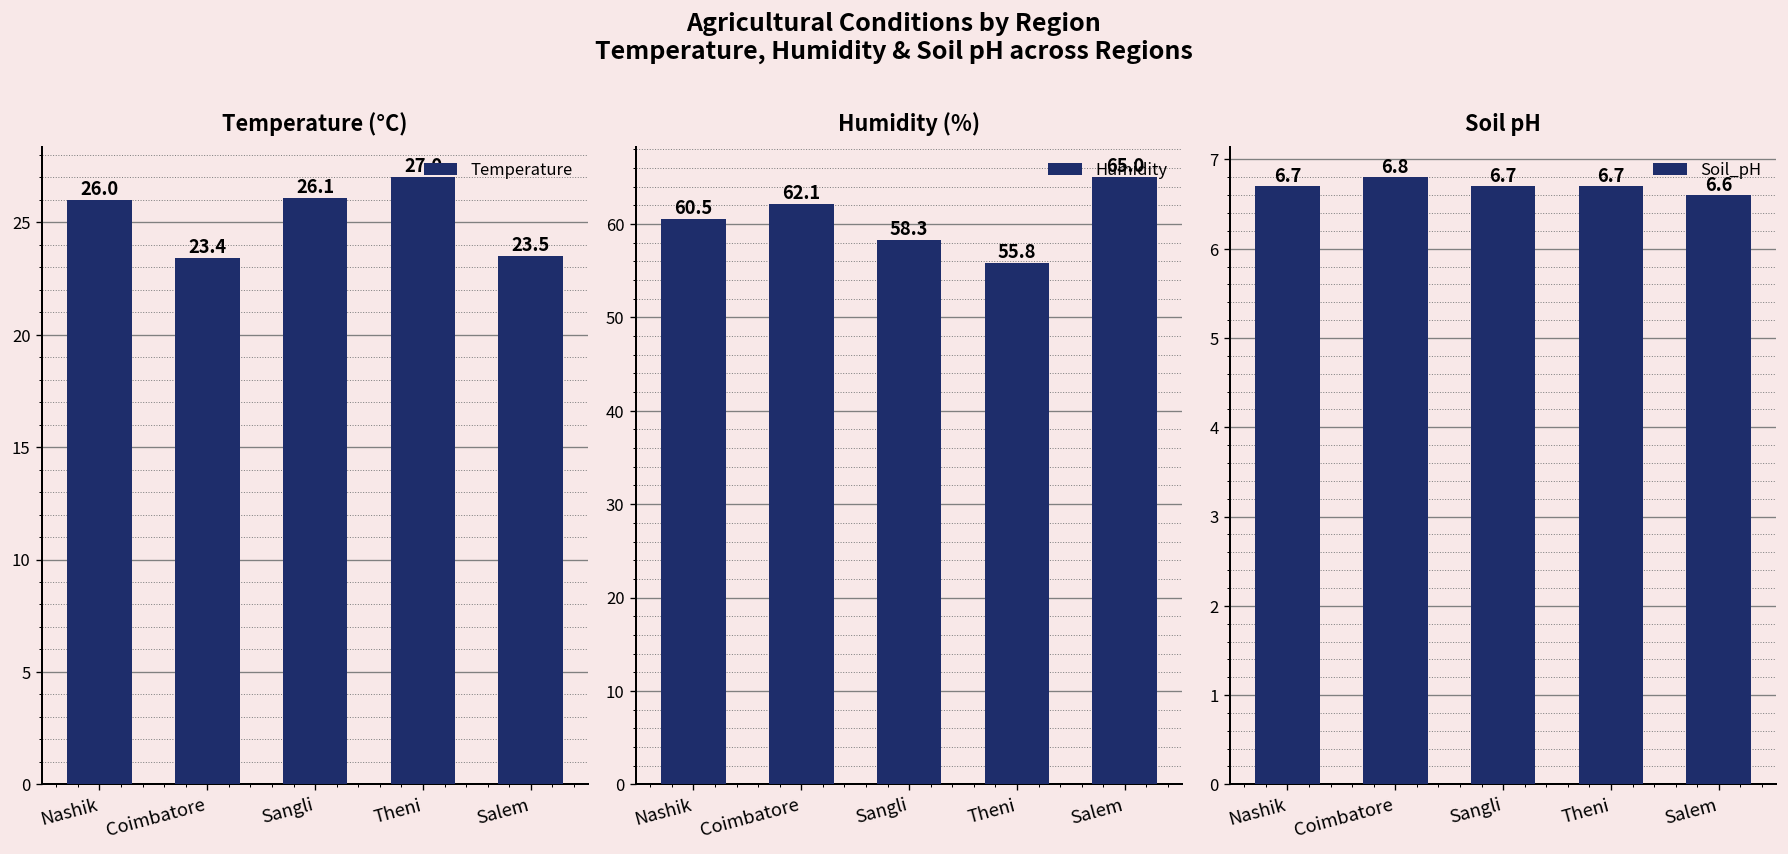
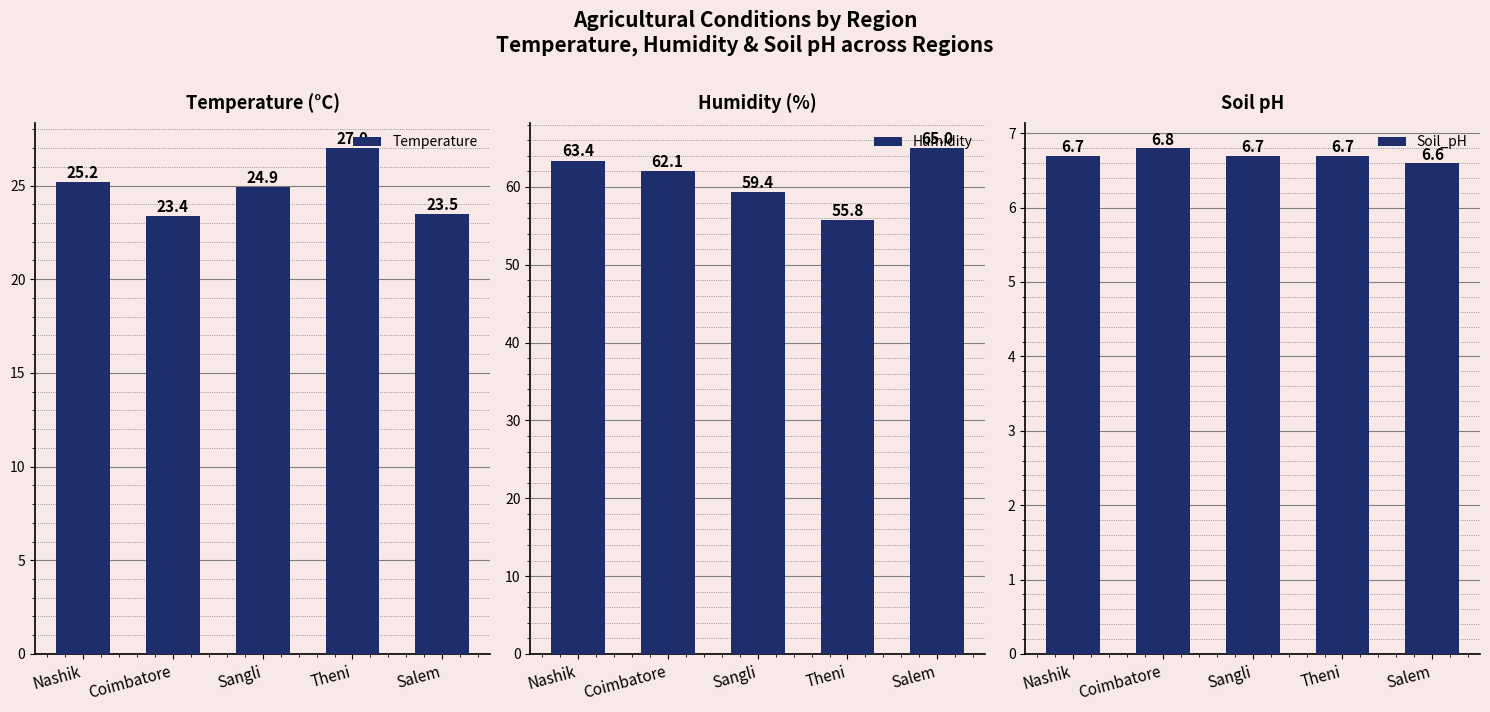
  {
    "Temperature (°C)": {
-     "Nashik": 26.0,
+     "Nashik": 25.2,
      "Coimbatore": 23.4,
-     "Sangli": 26.1,
+     "Sangli": 24.9,
      "Theni": 27.0,
      "Salem": 23.5
    },
    "Humidity (%)": {
-     "Nashik": 60.5,
+     "Nashik": 63.4,
      "Coimbatore": 62.1,
-     "Sangli": 58.3,
+     "Sangli": 59.4,
      "Theni": 55.8,
      "Salem": 65.0
    },
    "Soil pH": {
      "Nashik": 6.7,
      "Coimbatore": 6.8,
      "Sangli": 6.7,
      "Theni": 6.7,
      "Salem": 6.6
    }
  }
